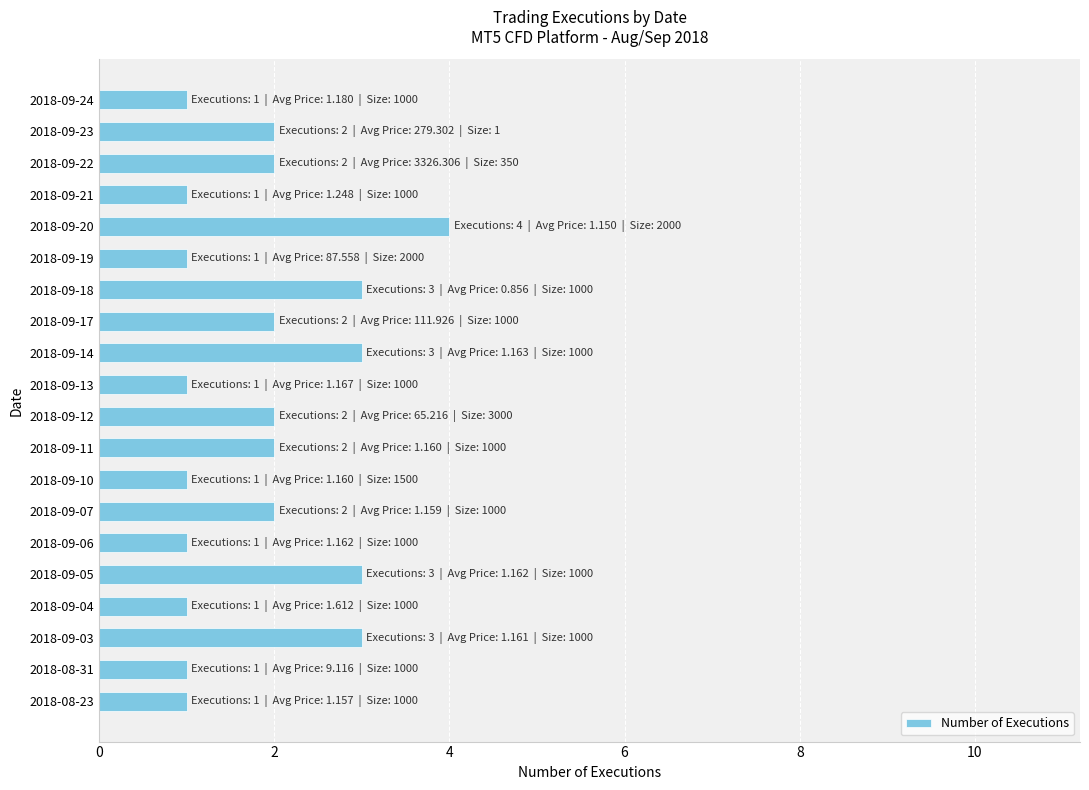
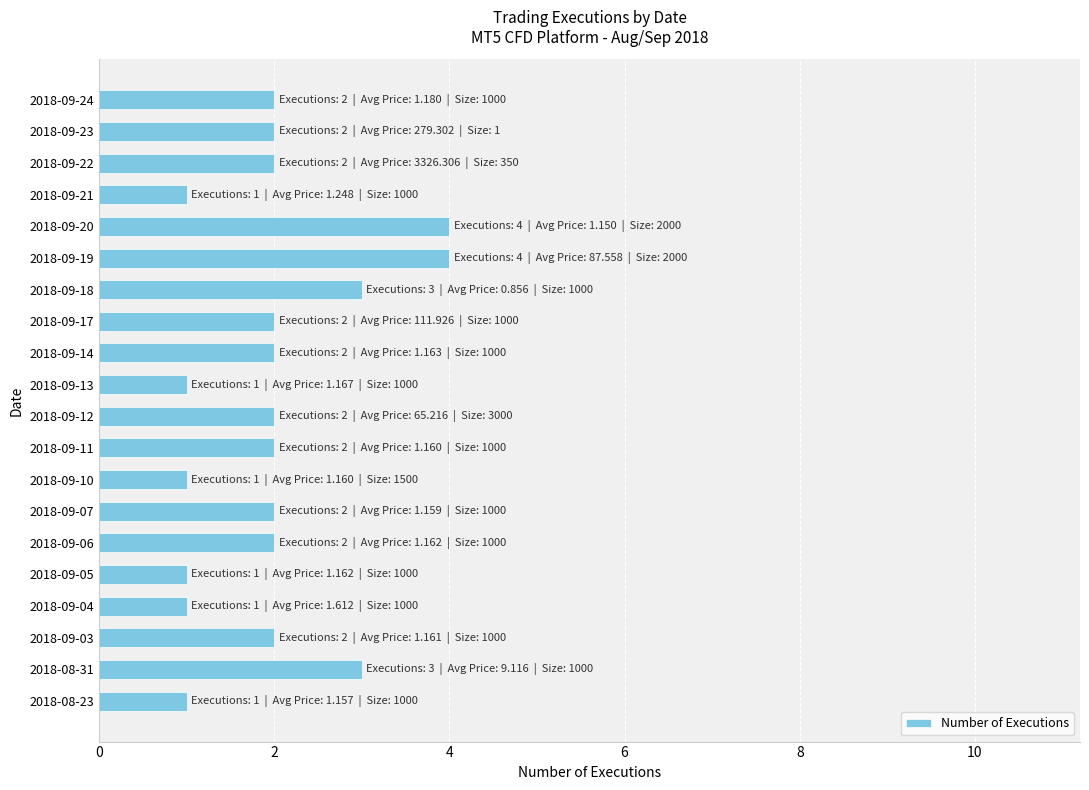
  {
-   "2018-09-24": 1,
+   "2018-09-24": 2,
    "2018-09-23": 2,
    "2018-09-22": 2,
    "2018-09-21": 1,
    "2018-09-20": 4,
-   "2018-09-19": 1,
+   "2018-09-19": 4,
    "2018-09-18": 3,
    "2018-09-17": 2,
-   "2018-09-14": 3,
+   "2018-09-14": 2,
    "2018-09-13": 1,
    "2018-09-12": 2,
    "2018-09-11": 2,
    "2018-09-10": 1,
    "2018-09-07": 2,
-   "2018-09-06": 1,
-   "2018-09-05": 3,
+   "2018-09-06": 2,
+   "2018-09-05": 1,
    "2018-09-04": 1,
-   "2018-09-03": 3,
-   "2018-08-31": 1,
+   "2018-09-03": 2,
+   "2018-08-31": 3,
    "2018-08-23": 1
  }
